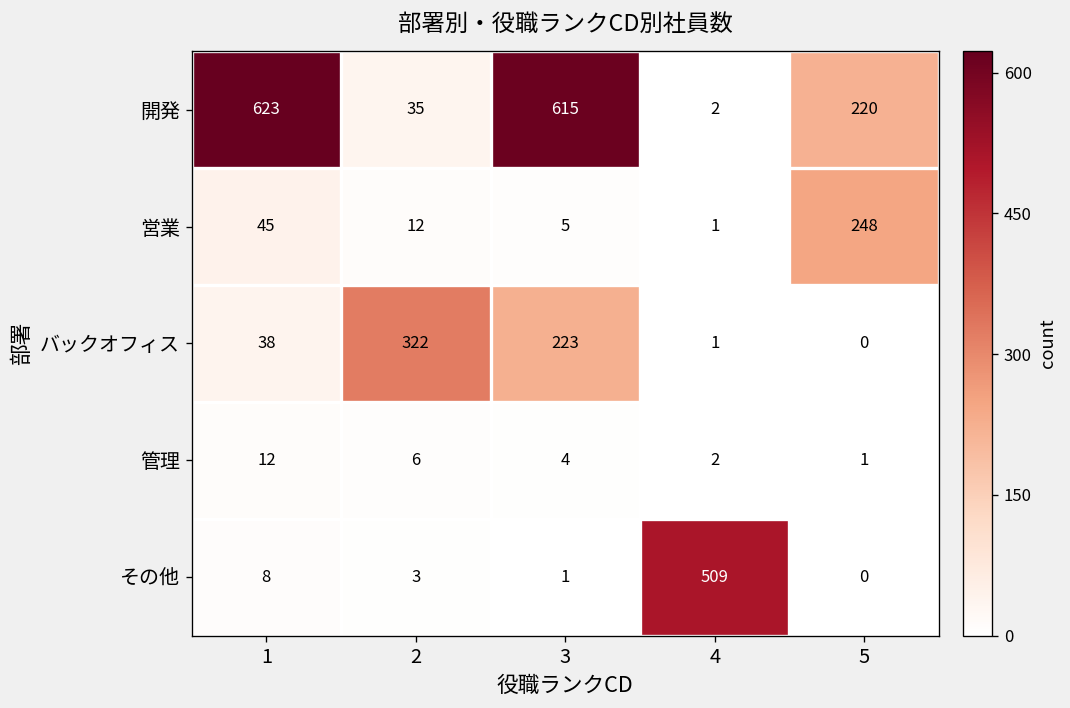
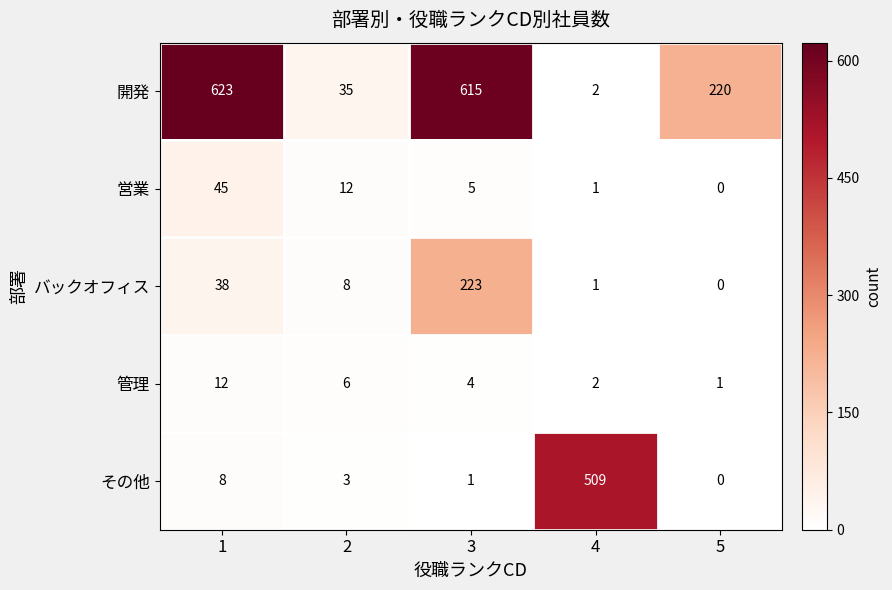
  {
    "開発": {
      "1": 623,
      "2": 35,
      "3": 615,
      "4": 2,
      "5": 220
    },
    "営業": {
      "1": 45,
      "2": 12,
      "3": 5,
      "4": 1,
-     "5": 248
+     "5": 0
    },
    "バックオフィス": {
      "1": 38,
-     "2": 322,
+     "2": 8,
      "3": 223,
      "4": 1,
      "5": 0
    },
    "管理": {
      "1": 12,
      "2": 6,
      "3": 4,
      "4": 2,
      "5": 1
    },
    "その他": {
      "1": 8,
      "2": 3,
      "3": 1,
      "4": 509,
      "5": 0
    }
  }
